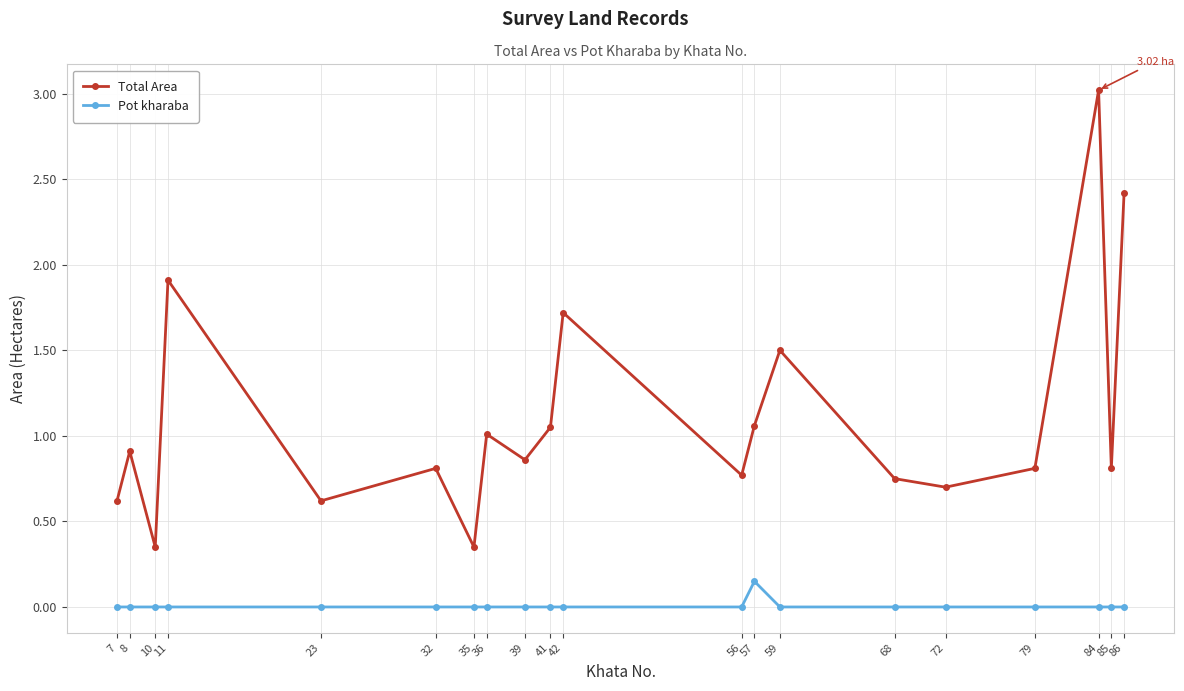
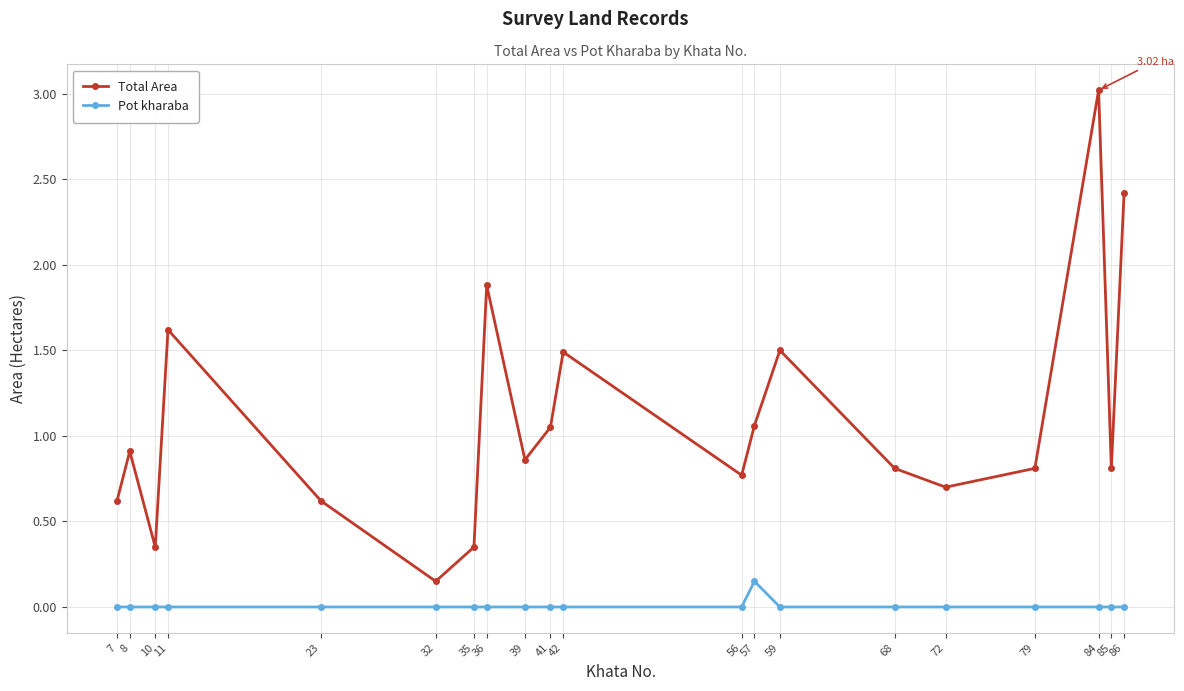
  {
    "Total Area": {
      "7": 0.62,
      "8": 0.91,
      "10": 0.35,
-     "11": 1.91,
+     "11": 1.62,
      "23": 0.62,
-     "32": 0.81,
+     "32": 0.15,
      "35": 0.35,
-     "36": 1.01,
+     "36": 1.88,
      "39": 0.86,
      "41": 1.05,
-     "42": 1.72,
+     "42": 1.49,
      "56": 0.77,
      "57": 1.06,
      "59": 1.50,
-     "68": 0.75,
+     "68": 0.81,
      "72": 0.70,
      "79": 0.81,
      "85": 0.81,
      "86": 2.42
    },
    "Pot kharaba": {
      "7": 0.00,
      "8": 0.00,
      "10": 0.00,
      "11": 0.00,
      "23": 0.00,
      "32": 0.00,
      "35": 0.00,
      "36": 0.00,
      "39": 0.00,
      "41": 0.00,
      "42": 0.00,
      "56": 0.00,
      "57": 0.15,
      "59": 0.00,
      "68": 0.00,
      "72": 0.00,
      "79": 0.00,
      "84": 0.00,
      "85": 0.00,
      "86": 0.00
    }
  }
